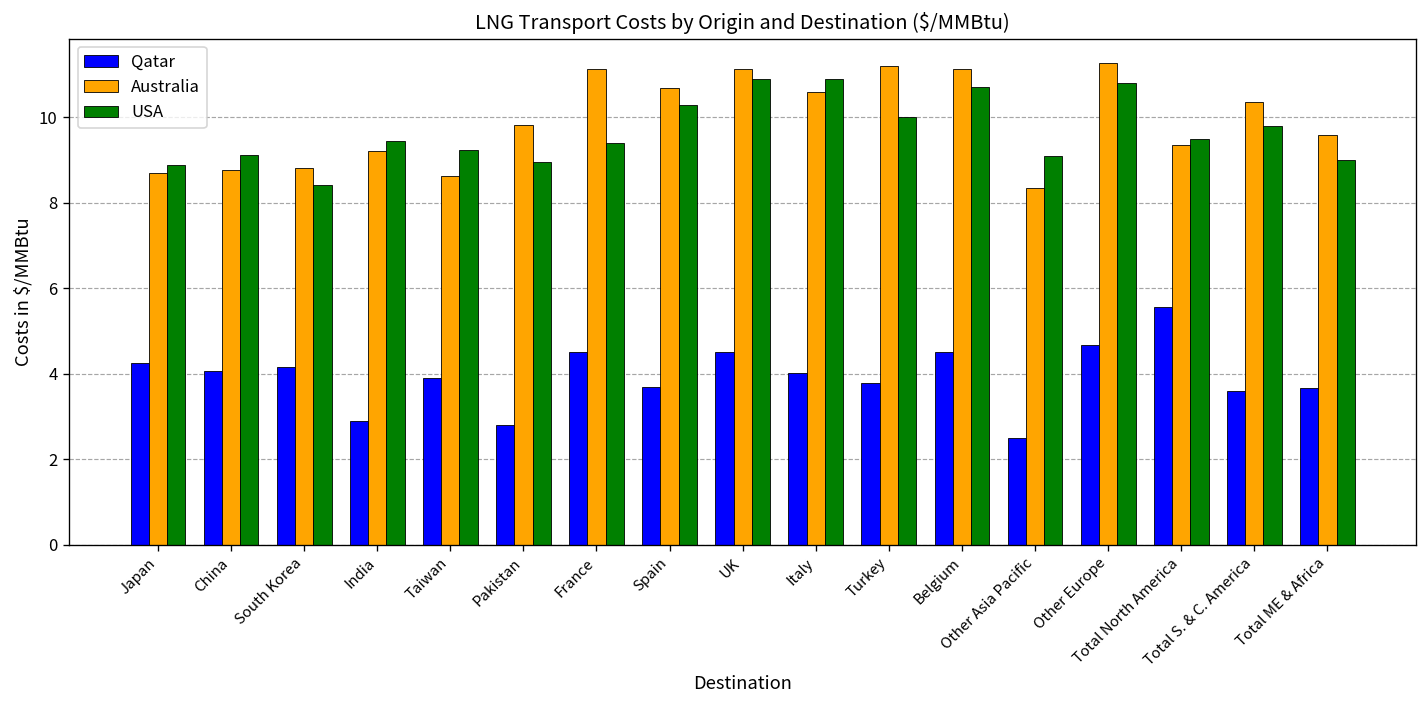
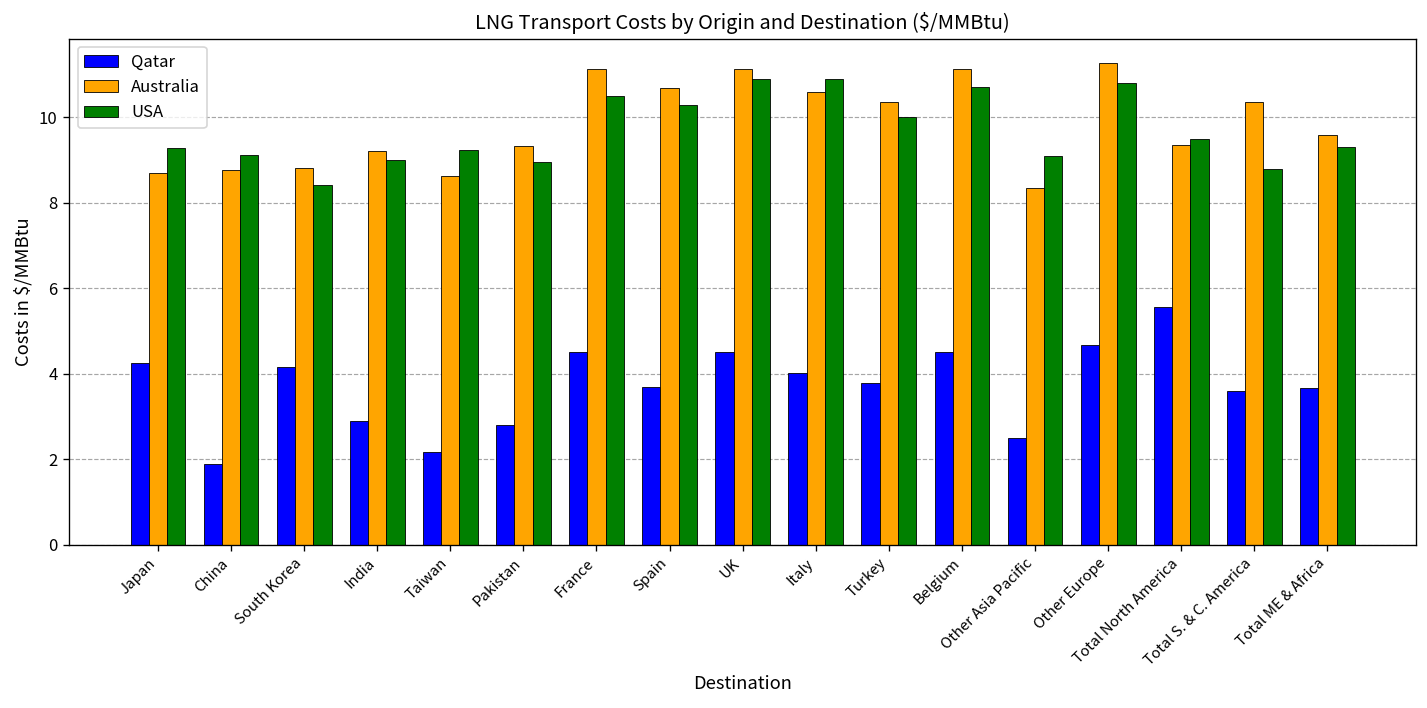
  {
    "Qatar": {
      "Japan": 4.2,
-     "China": 4.1,
+     "China": 1.9,
      "South Korea": 4.1,
      "India": 2.9,
-     "Taiwan": 3.9,
+     "Taiwan": 2.2,
      "Pakistan": 2.8,
      "France": 4.5,
      "Spain": 3.7,
      "UK": 4.5,
      "Italy": 4.0,
      "Turkey": 3.8,
      "Belgium": 4.5,
      "Other Asia Pacific": 2.5,
      "Other Europe": 4.7,
      "Total North America": 5.6,
      "Total S. & C. America": 3.6,
      "Total ME & Africa": 3.7
    },
    "Australia": {
      "Japan": 8.7,
      "China": 8.8,
      "South Korea": 8.8,
      "India": 9.2,
      "Taiwan": 8.6,
-     "Pakistan": 9.8,
+     "Pakistan": 9.3,
      "France": 11.1,
      "Spain": 10.7,
      "UK": 11.1,
      "Italy": 10.6,
-     "Turkey": 11.2,
+     "Turkey": 10.3,
      "Belgium": 11.1,
      "Other Asia Pacific": 8.3,
      "Other Europe": 11.3,
      "Total North America": 9.3,
      "Total S. & C. America": 10.4,
      "Total ME & Africa": 9.6
    },
    "USA": {
-     "Japan": 8.9,
+     "Japan": 9.3,
      "China": 9.1,
      "South Korea": 8.4,
-     "India": 9.5,
+     "India": 9.0,
      "Taiwan": 9.2,
      "Pakistan": 9.0,
-     "France": 9.4,
+     "France": 10.5,
      "Spain": 10.3,
      "UK": 10.9,
      "Italy": 10.9,
      "Turkey": 10.0,
      "Belgium": 10.7,
      "Other Asia Pacific": 9.1,
      "Other Europe": 10.8,
      "Total North America": 9.5,
-     "Total S. & C. America": 9.8,
-     "Total ME & Africa": 9.0
+     "Total S. & C. America": 8.8,
+     "Total ME & Africa": 9.3
    }
  }
